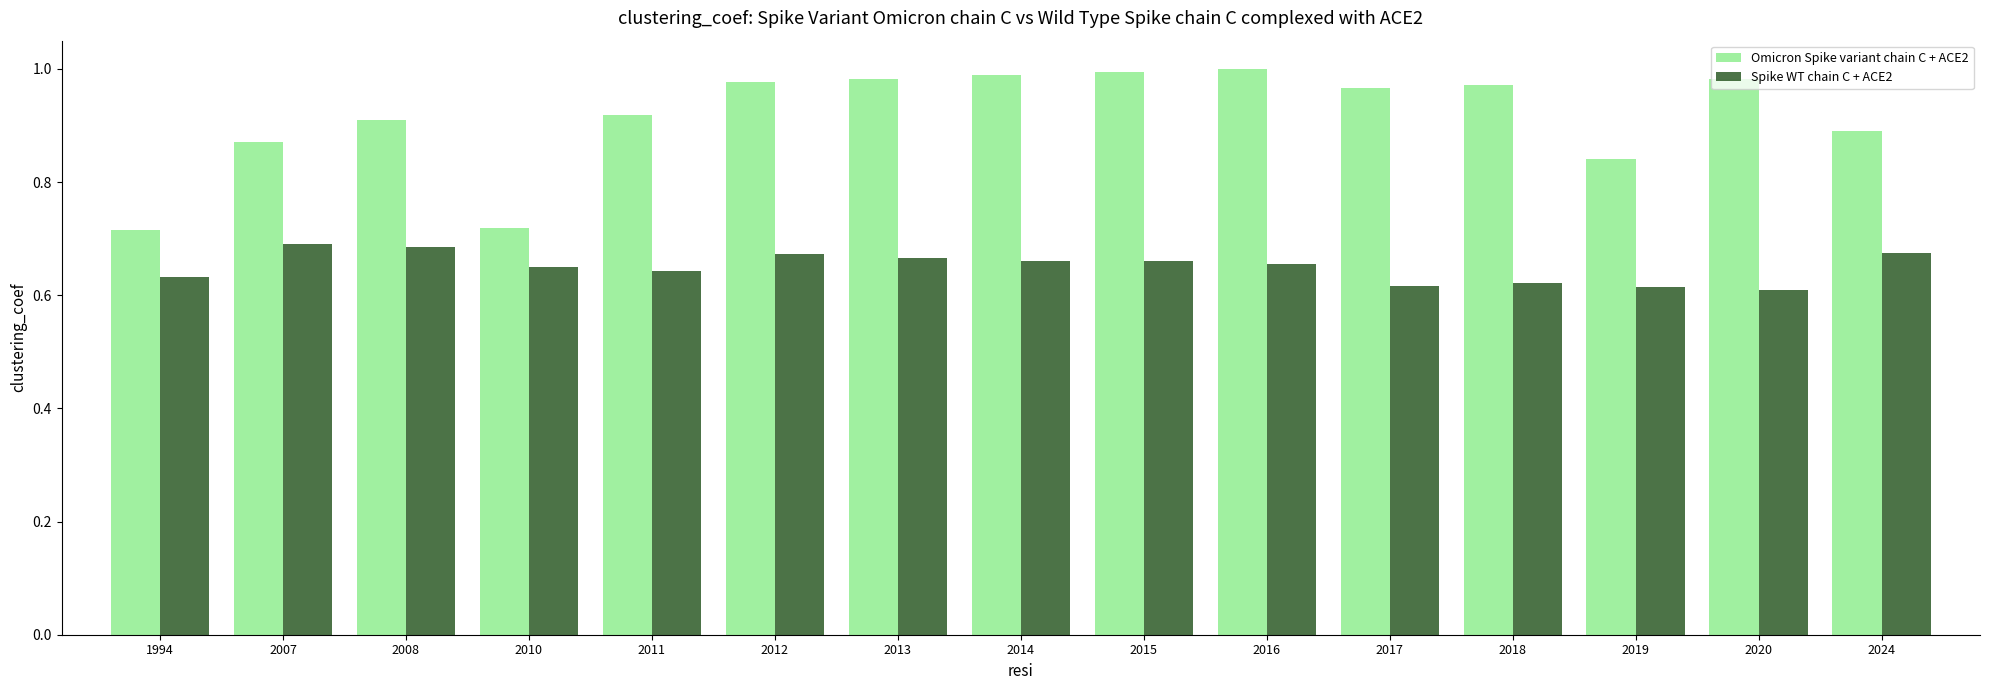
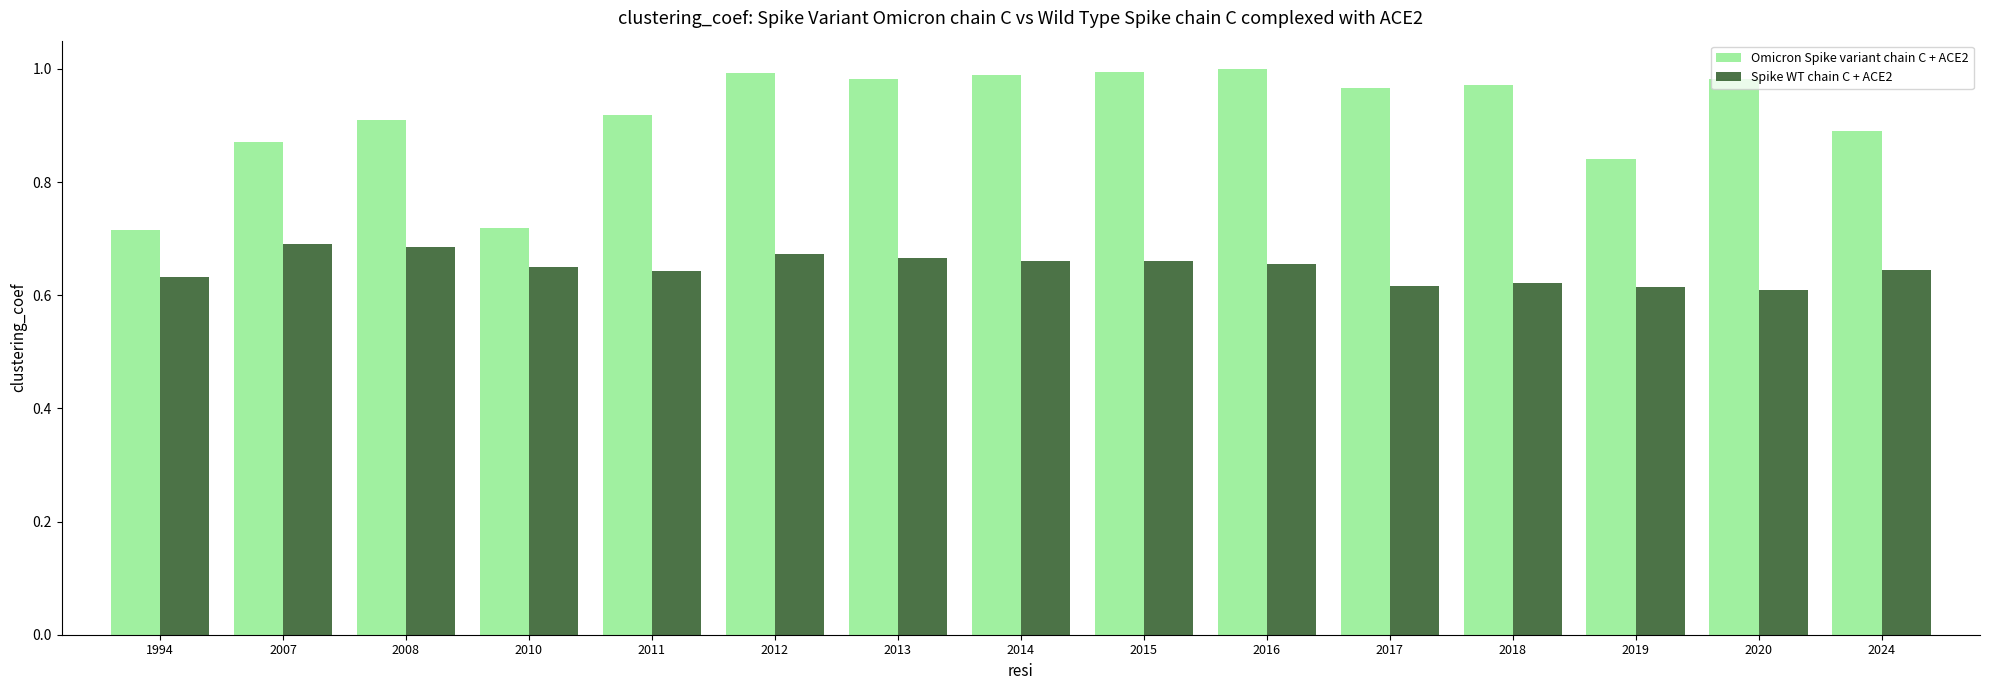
  {
    "Omicron Spike variant chain C + ACE2": {
      "1994": 0.72,
      "2007": 0.87,
      "2008": 0.91,
      "2010": 0.72,
      "2011": 0.92,
-     "2012": 0.98,
+     "2012": 0.99,
      "2013": 0.98,
      "2014": 0.99,
      "2015": 0.99,
      "2016": 1.00,
      "2017": 0.97,
      "2018": 0.97,
      "2019": 0.84,
      "2024": 0.89
    },
    "Spike WT chain C + ACE2": {
      "1994": 0.63,
      "2007": 0.69,
      "2008": 0.68,
      "2010": 0.65,
      "2011": 0.64,
      "2012": 0.67,
      "2013": 0.67,
      "2014": 0.66,
      "2015": 0.66,
      "2016": 0.65,
      "2017": 0.62,
      "2018": 0.62,
      "2019": 0.62,
      "2020": 0.61,
-     "2024": 0.67
+     "2024": 0.64
    }
  }
